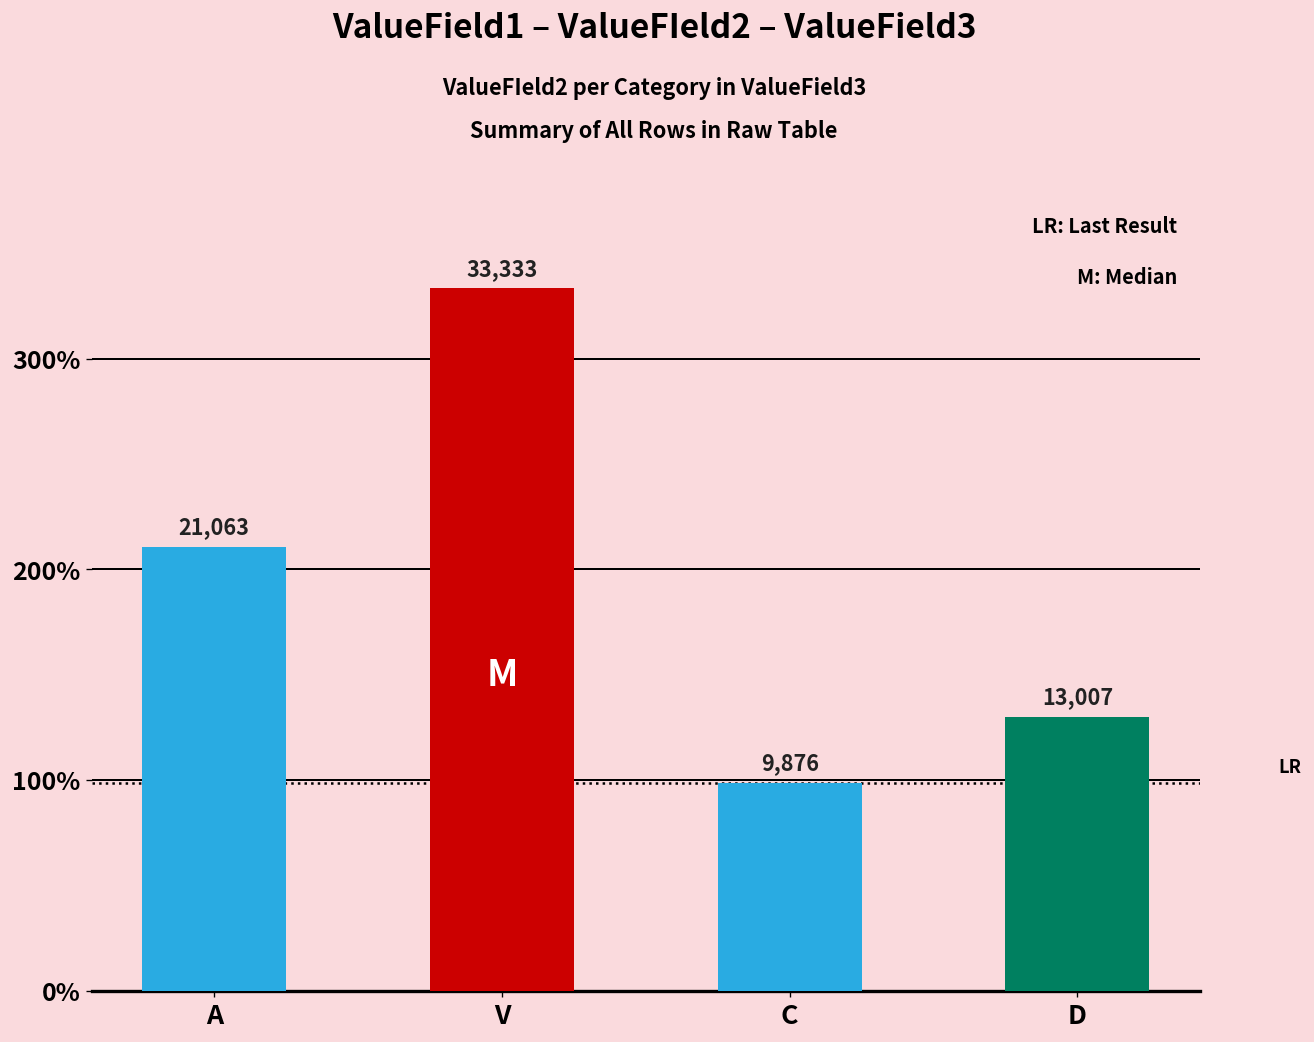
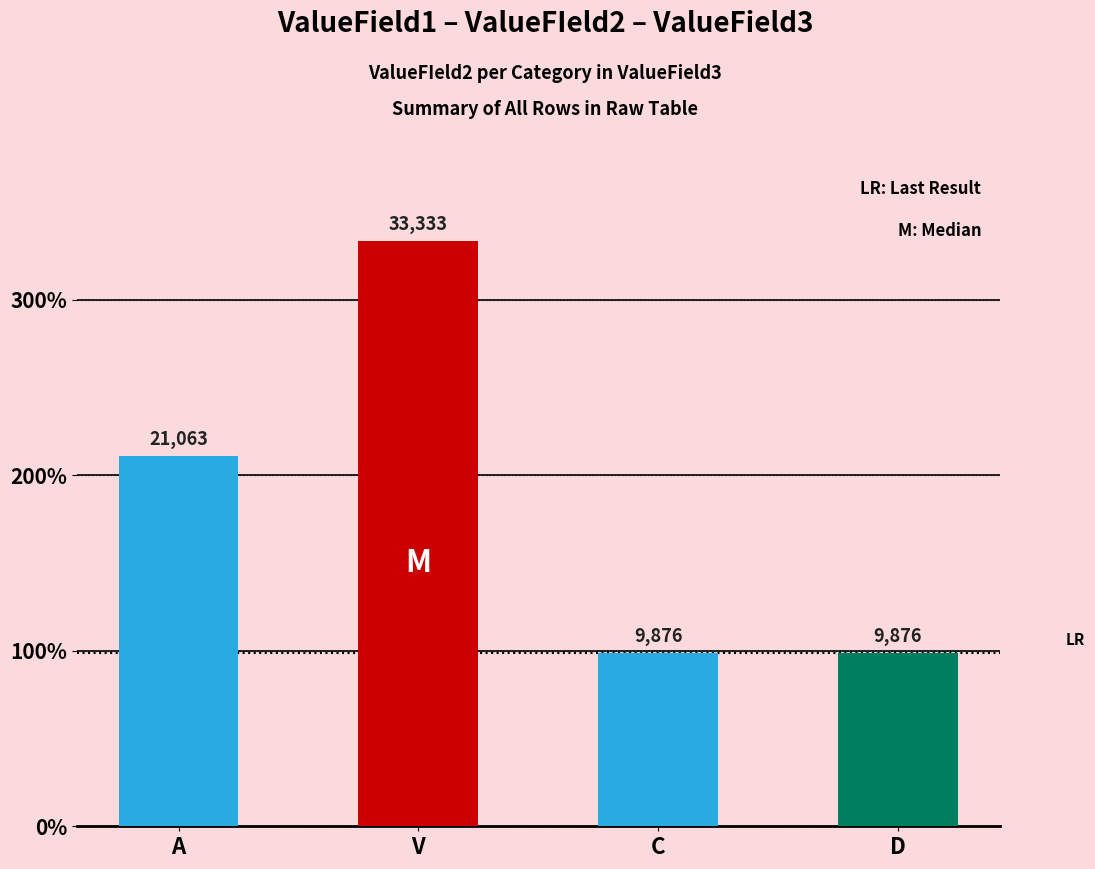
  {
    "A": "21,063",
    "V": "33,333",
    "C": "9,876",
-   "D": "13,007"
+   "D": "9,876"
  }
